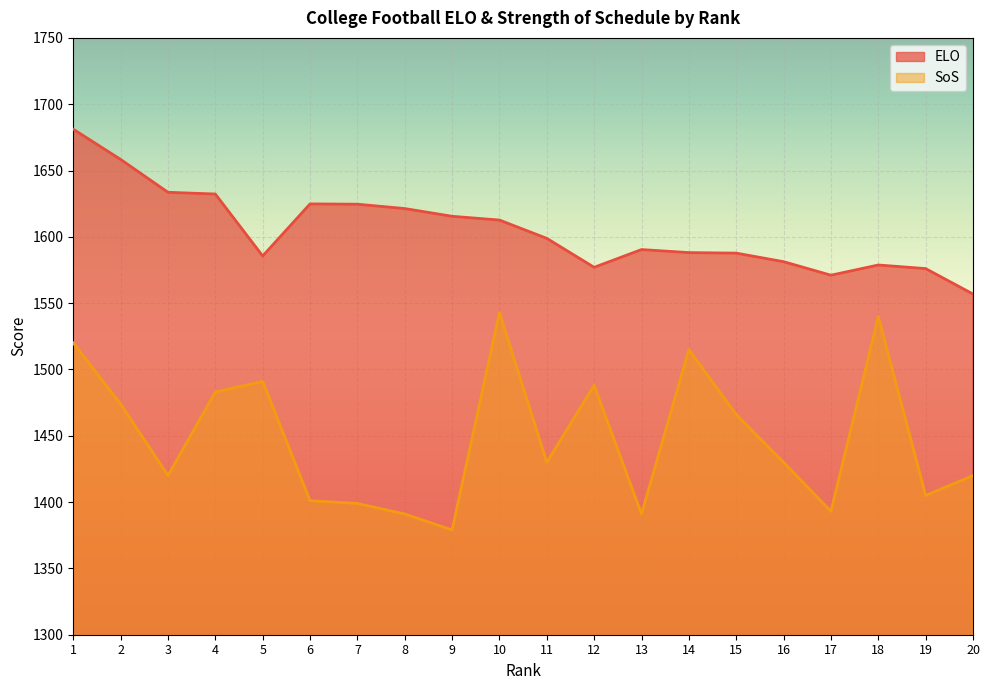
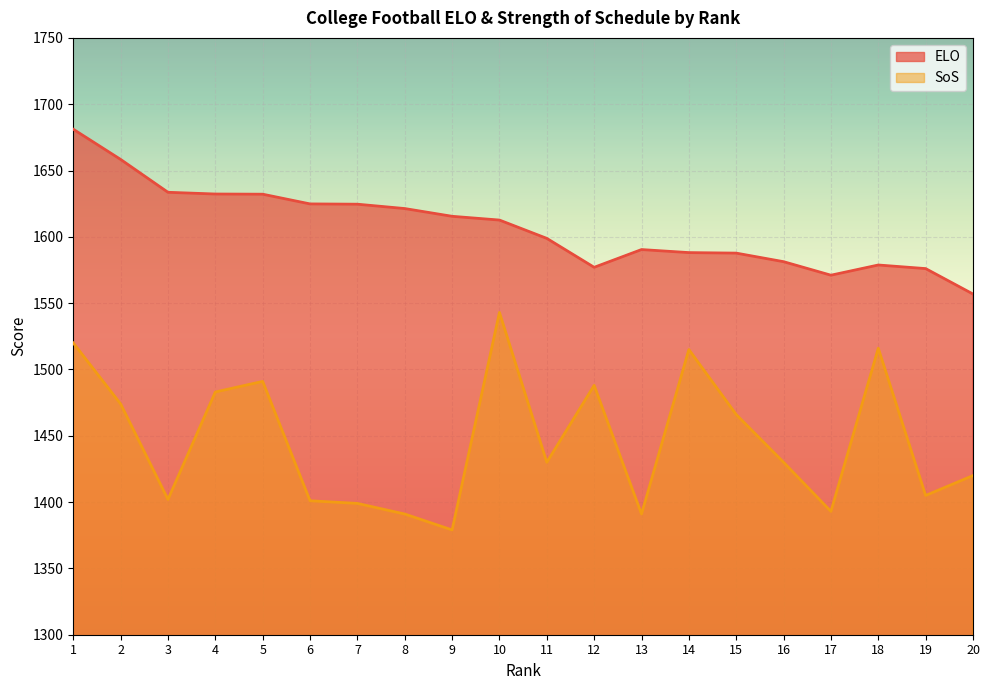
  {
    "ELO": {
      "1": 1681,
      "2": 1658,
      "3": 1634,
      "4": 1632,
-     "5": 1586,
+     "5": 1632,
      "6": 1625,
      "7": 1625,
      "8": 1621,
      "9": 1615,
      "10": 1613,
      "11": 1599,
      "12": 1577,
      "13": 1590,
      "14": 1588,
      "15": 1588,
      "16": 1581,
      "17": 1571,
      "18": 1579,
      "19": 1576,
      "20": 1557
    },
    "SoS": {
      "1": 1520,
      "2": 1474,
-     "3": 1420,
+     "3": 1402,
      "4": 1483,
      "5": 1491,
      "6": 1401,
      "7": 1399,
      "8": 1391,
      "9": 1379,
      "10": 1543,
      "11": 1430,
      "12": 1488,
      "13": 1391,
      "14": 1515,
      "15": 1466,
      "16": 1430,
      "17": 1393,
-     "18": 1540,
+     "18": 1516,
      "19": 1405,
      "20": 1420
    }
  }
